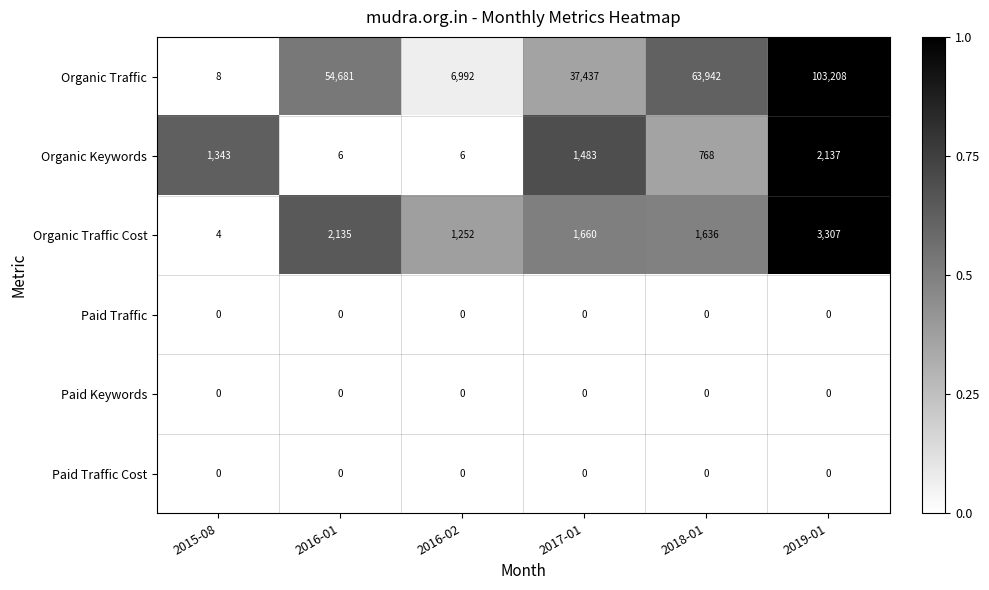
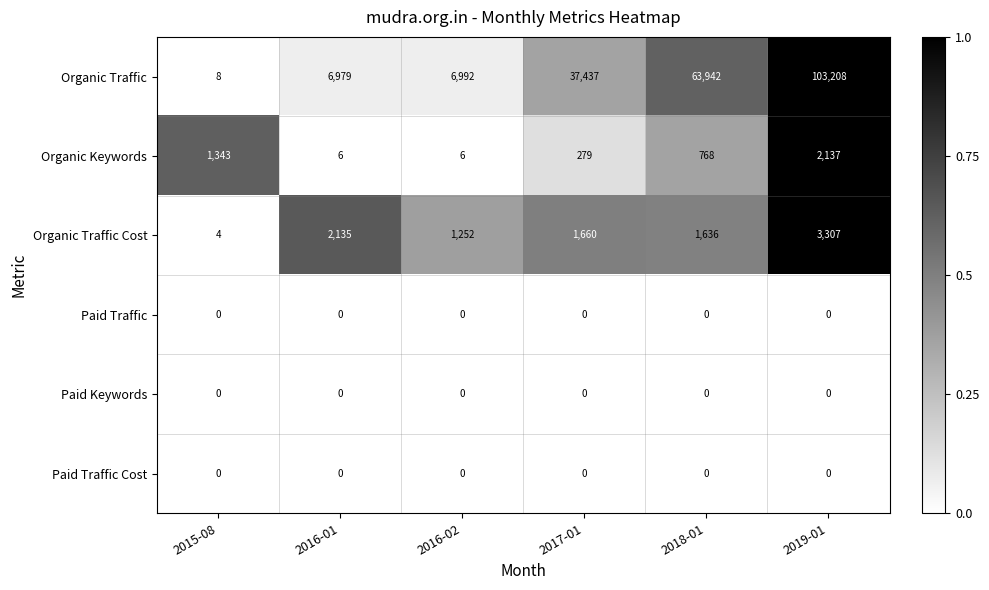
  {
    "Organic Traffic": {
      "2015-08": "8",
-     "2016-01": "54,681",
+     "2016-01": "6,979",
      "2016-02": "6,992",
      "2017-01": "37,437",
      "2018-01": "63,942",
      "2019-01": "103,208"
    },
    "Organic Keywords": {
      "2015-08": "1,343",
      "2016-01": "6",
      "2016-02": "6",
-     "2017-01": "1,483",
+     "2017-01": "279",
      "2018-01": "768",
      "2019-01": "2,137"
    },
    "Organic Traffic Cost": {
      "2015-08": "4",
      "2016-01": "2,135",
      "2016-02": "1,252",
      "2017-01": "1,660",
      "2018-01": "1,636",
      "2019-01": "3,307"
    },
    "Paid Traffic": {
      "2015-08": "0",
      "2016-01": "0",
      "2016-02": "0",
      "2017-01": "0",
      "2018-01": "0",
      "2019-01": "0"
    },
    "Paid Keywords": {
      "2015-08": "0",
      "2016-01": "0",
      "2016-02": "0",
      "2017-01": "0",
      "2018-01": "0",
      "2019-01": "0"
    },
    "Paid Traffic Cost": {
      "2015-08": "0",
      "2016-01": "0",
      "2016-02": "0",
      "2017-01": "0",
      "2018-01": "0",
      "2019-01": "0"
    }
  }
